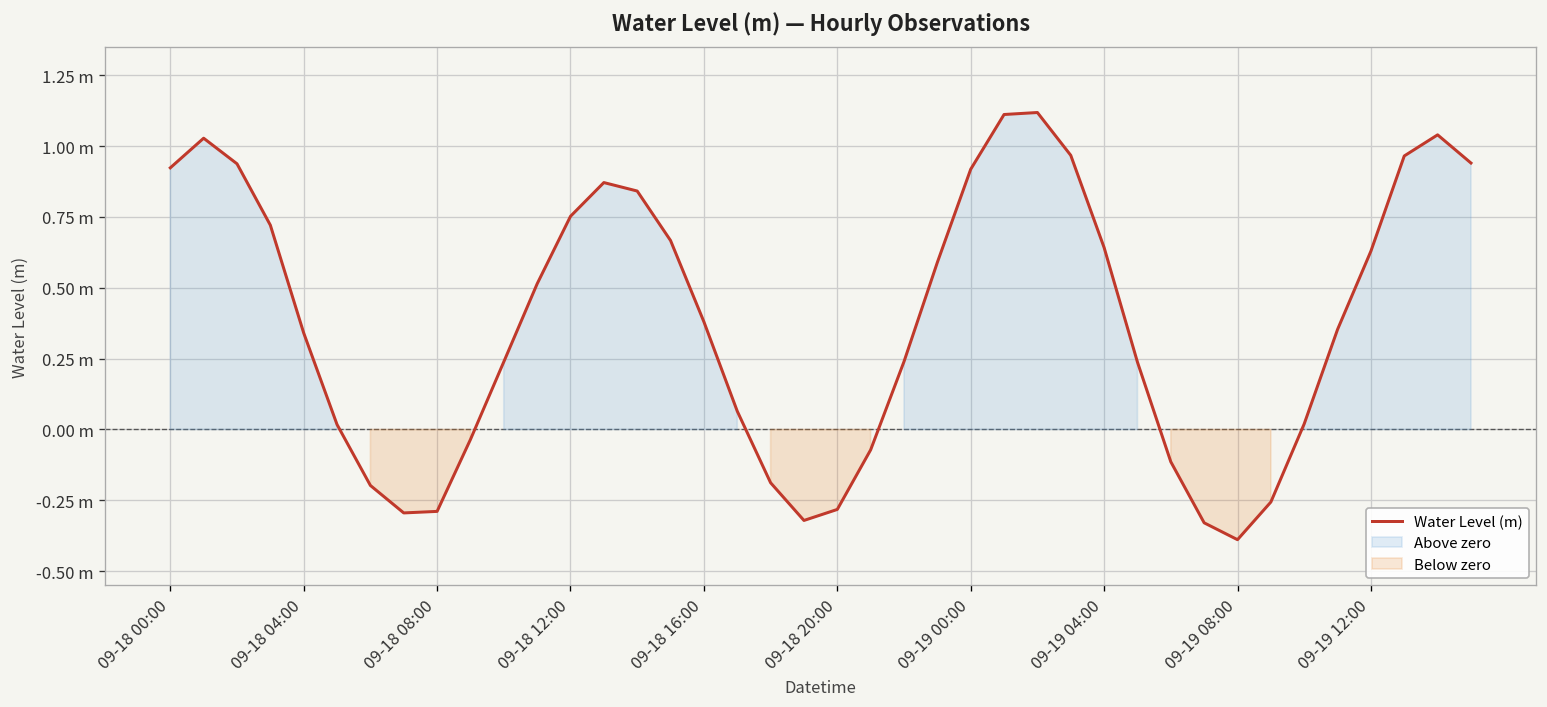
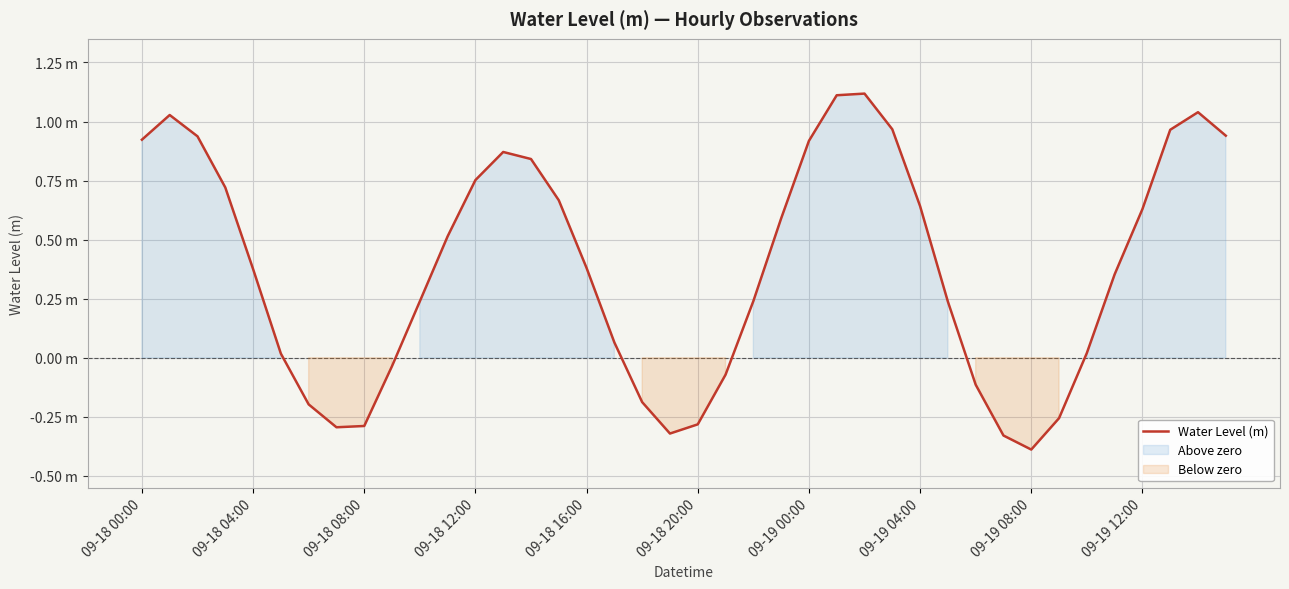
  {
    "09-18 00:00": "0.92 m",
-   "09-18 04:00": "0.34 m",
+   "09-18 04:00": "0.38 m",
    "09-18 08:00": "-0.29 m",
    "09-18 12:00": "0.75 m",
    "09-18 16:00": "0.38 m",
    "09-18 20:00": "-0.28 m",
    "09-19 00:00": "0.92 m",
    "09-19 04:00": "0.64 m",
    "09-19 08:00": "-0.39 m",
    "09-19 12:00": "0.63 m"
  }
